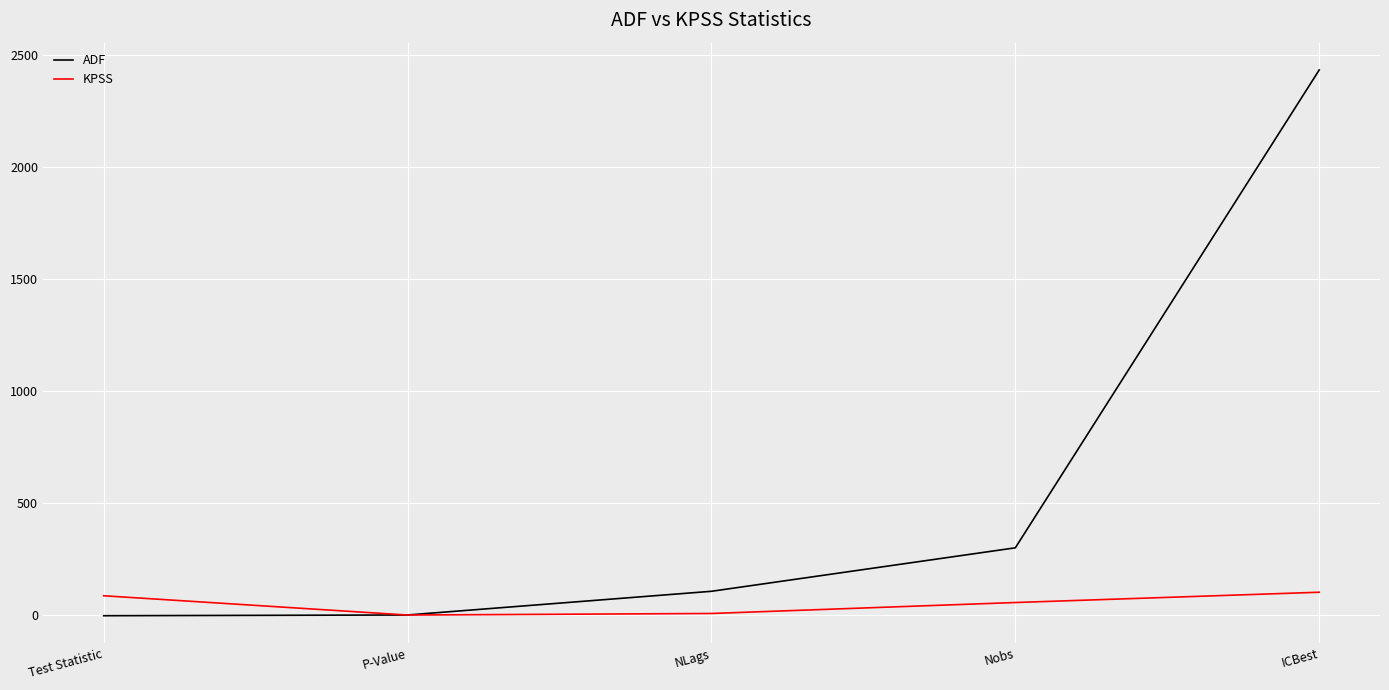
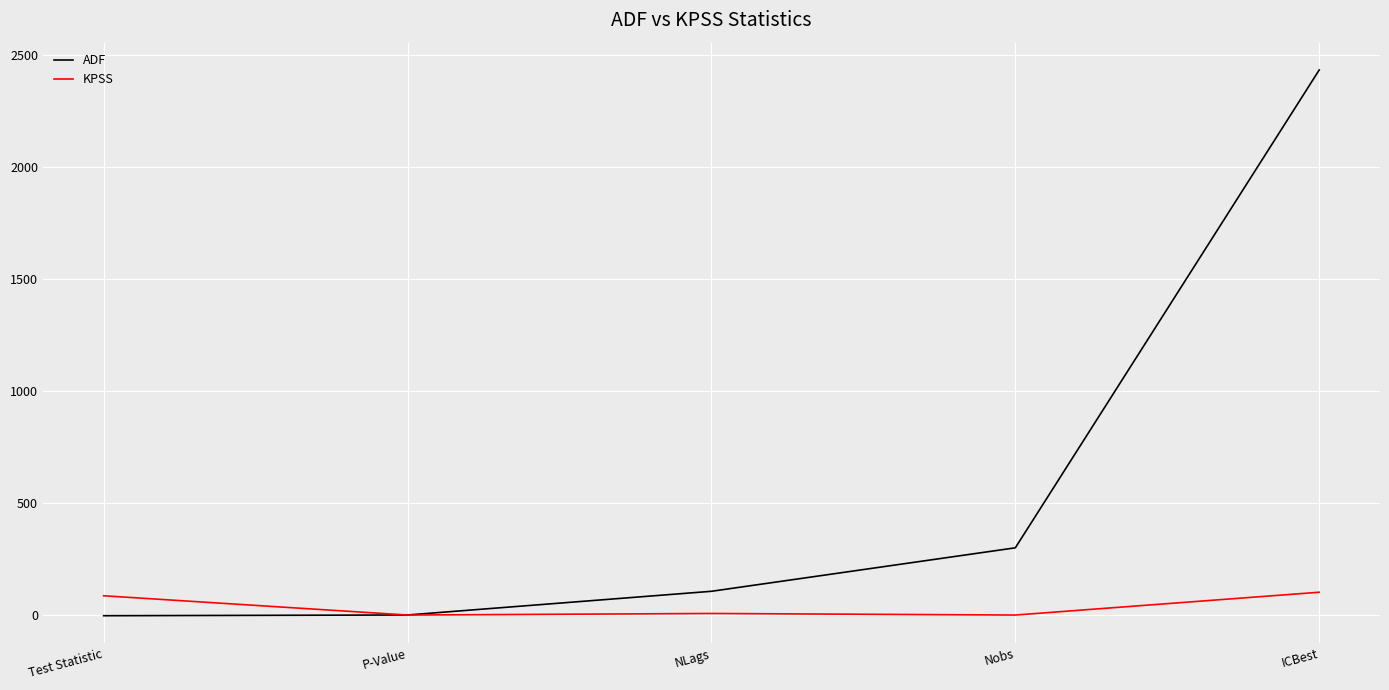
  {
    "ADF": {
      "Test Statistic": 0,
      "NLags": 110,
      "Nobs": 300,
      "ICBest": 2430
    },
    "KPSS": {
      "Test Statistic": 90,
      "NLags": 10,
-     "Nobs": 60,
+     "Nobs": 0,
      "ICBest": 100
    }
  }
